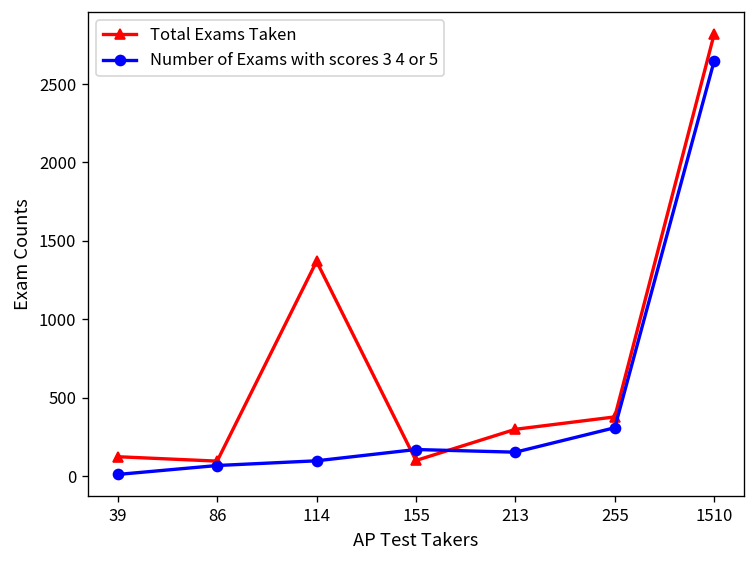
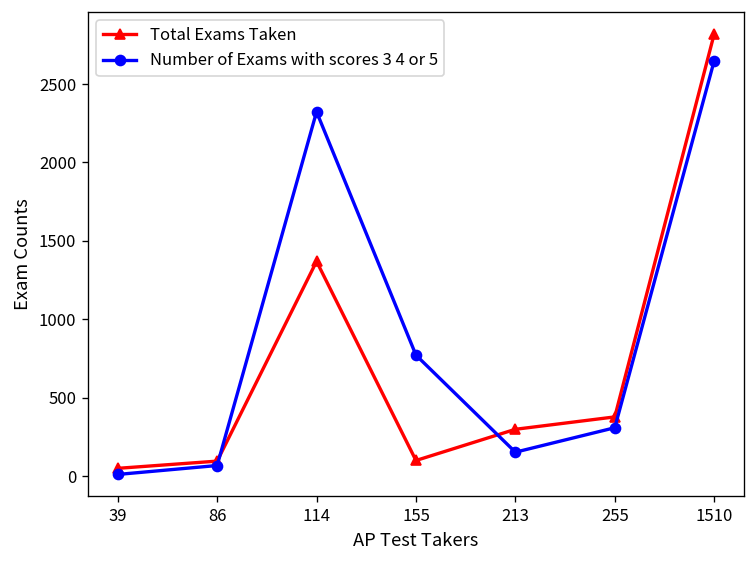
  {
    "Total Exams Taken": {
-     "39": 120,
+     "39": 50,
      "86": 100,
      "114": 1370,
      "155": 100,
      "213": 300,
      "255": 380,
      "1510": 2820
    },
    "Number of Exams with scores 3 4 or 5": {
      "39": 10,
      "86": 70,
-     "114": 100,
-     "155": 170,
+     "114": 2320,
+     "155": 770,
      "213": 150,
      "255": 310,
      "1510": 2650
    }
  }
